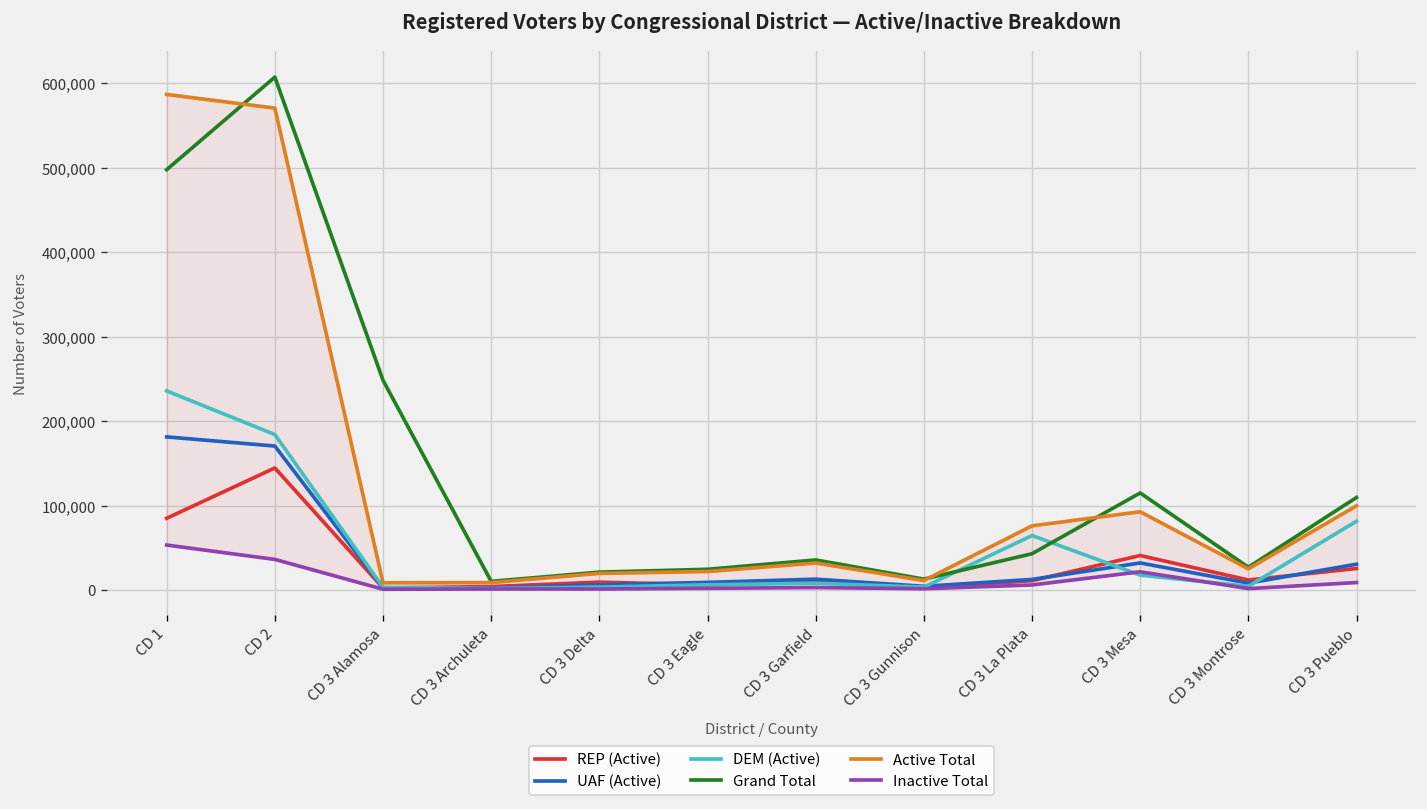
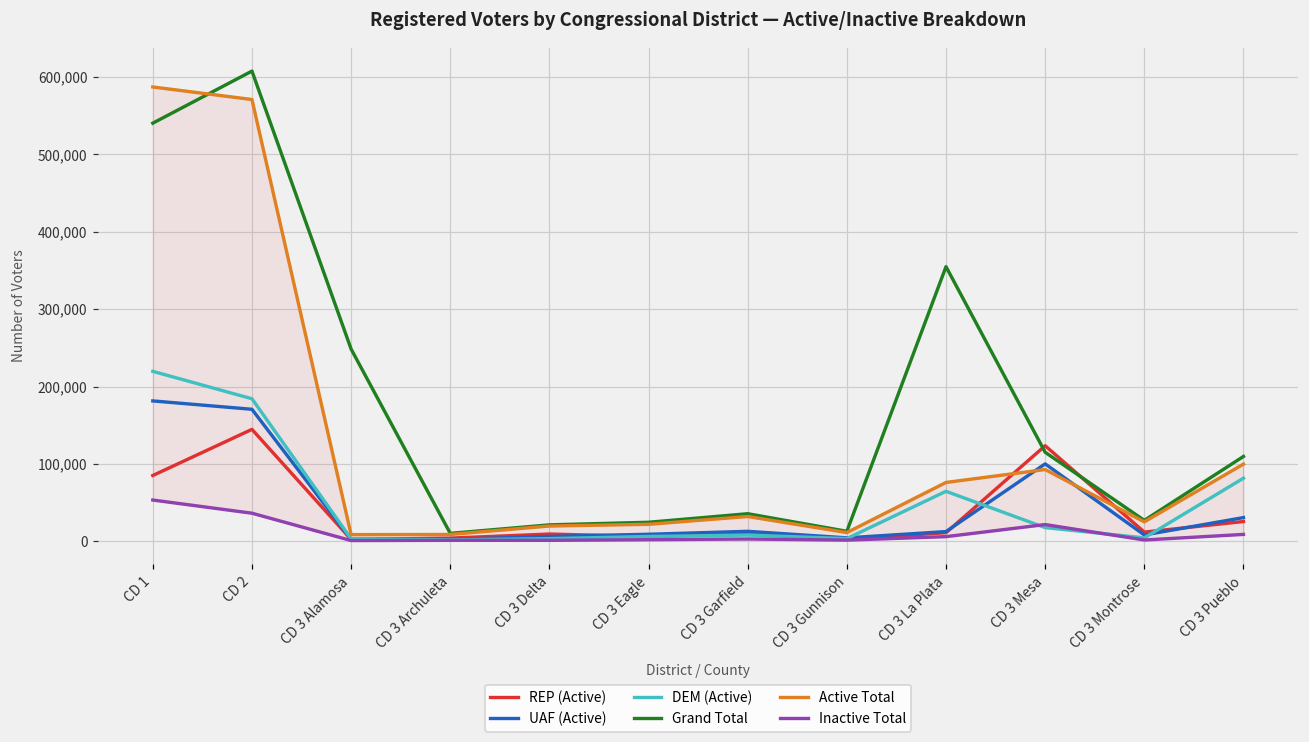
  {
    "REP (Active)": {
      "CD 1": "90,000",
      "CD 2": "140,000",
-     "CD 3 Mesa": "40,000",
+     "CD 3 Mesa": "120,000",
      "CD 3 Montrose": "10,000",
      "CD 3 Pueblo": "30,000"
    },
    "UAF (Active)": {
      "CD 1": "180,000",
      "CD 2": "170,000",
-     "CD 3 Mesa": "30,000",
+     "CD 3 Mesa": "100,000",
      "CD 3 Montrose": "10,000",
      "CD 3 Pueblo": "30,000"
    },
    "DEM (Active)": {
-     "CD 1": "240,000",
+     "CD 1": "220,000",
      "CD 2": "180,000",
      "CD 3 La Plata": "60,000",
      "CD 3 Mesa": "20,000",
      "CD 3 Pueblo": "80,000"
    },
    "Grand Total": {
-     "CD 1": "500,000",
+     "CD 1": "540,000",
      "CD 2": "610,000",
      "CD 3 Alamosa": "250,000",
-     "CD 3 La Plata": "40,000",
+     "CD 3 La Plata": "350,000",
      "CD 3 Mesa": "120,000",
      "CD 3 Pueblo": "110,000"
    },
    "Active Total": {
      "CD 1": "590,000",
      "CD 2": "570,000",
      "CD 3 Alamosa": "10,000",
      "CD 3 La Plata": "80,000",
      "CD 3 Mesa": "90,000",
      "CD 3 Pueblo": "100,000"
    },
    "Inactive Total": {
      "CD 1": "50,000",
      "CD 2": "40,000",
      "CD 3 Eagle": "0",
      "CD 3 Garfield": "0",
      "CD 3 La Plata": "10,000",
      "CD 3 Mesa": "20,000",
      "CD 3 Pueblo": "10,000"
    }
  }
